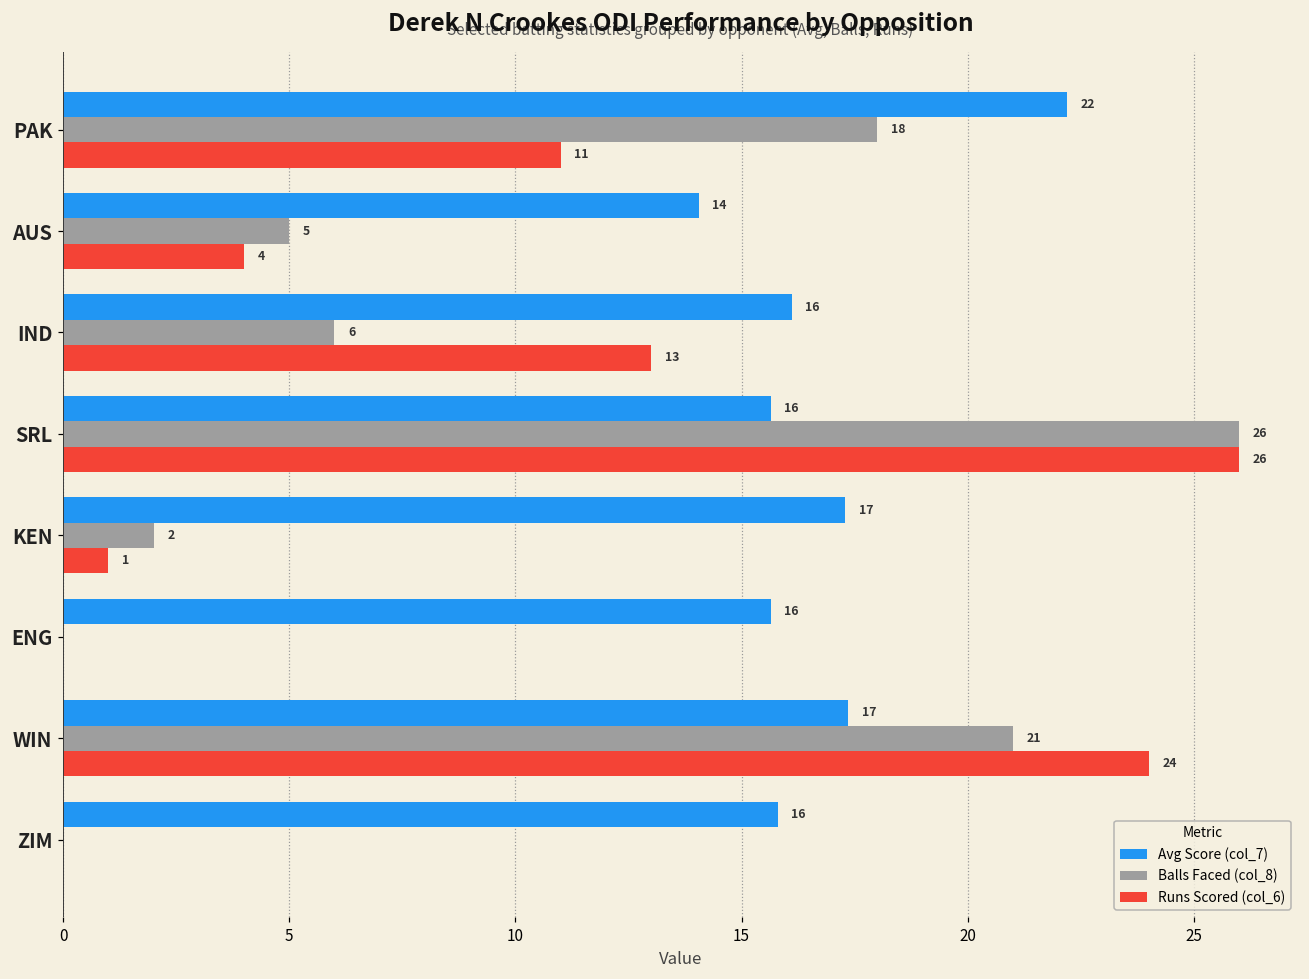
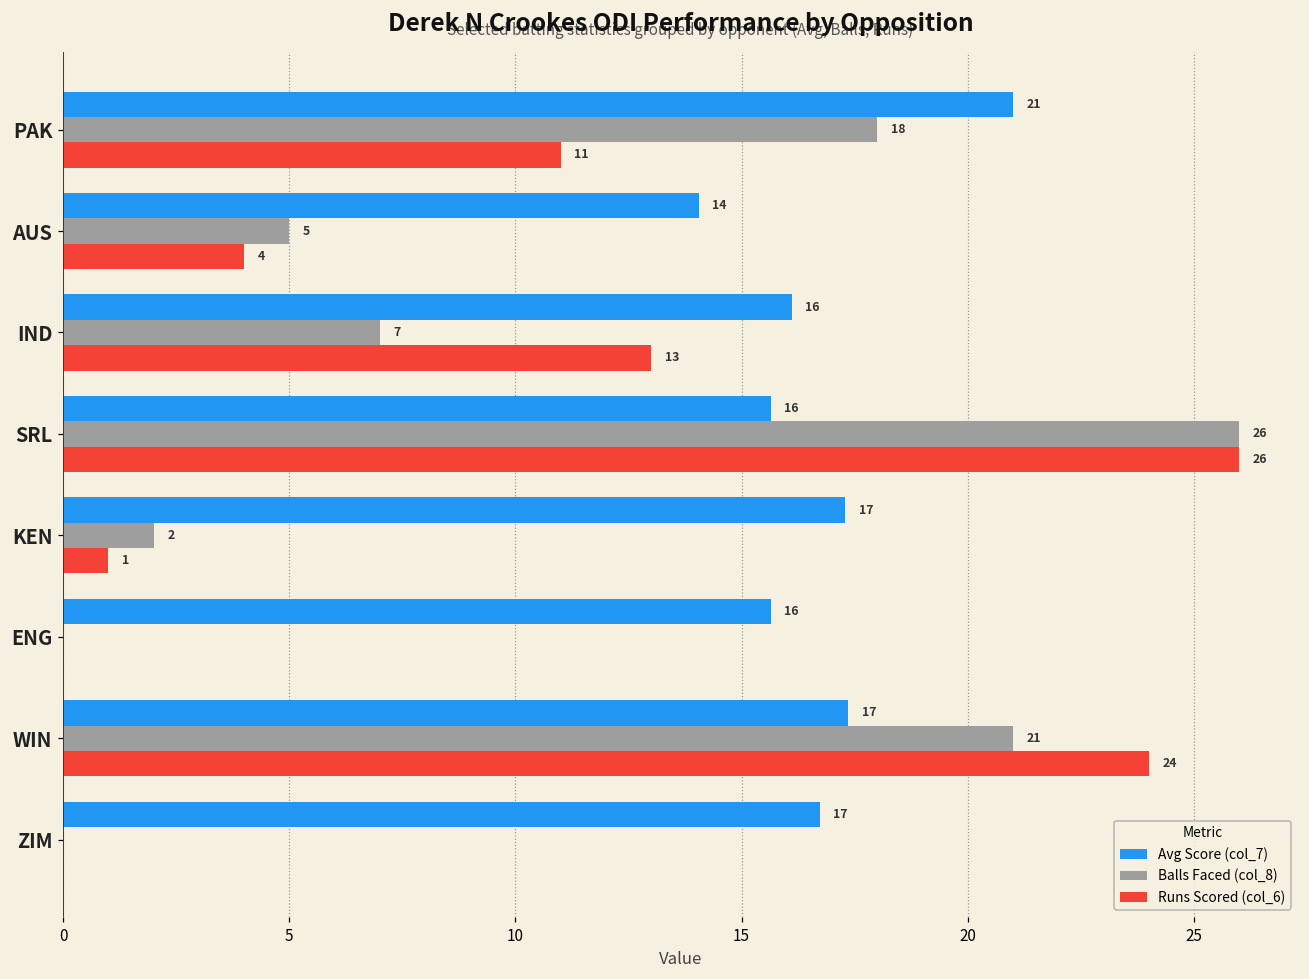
  {
    "Avg Score (col_7)": {
-     "PAK": 22,
+     "PAK": 21,
      "AUS": 14,
      "IND": 16,
      "SRL": 16,
      "KEN": 17,
      "ENG": 16,
      "WIN": 17,
-     "ZIM": 16
+     "ZIM": 17
    },
    "Balls Faced (col_8)": {
      "PAK": 18,
      "AUS": 5,
-     "IND": 6,
+     "IND": 7,
      "SRL": 26,
      "KEN": 2,
      "WIN": 21
    },
    "Runs Scored (col_6)": {
      "PAK": 11,
      "AUS": 4,
      "IND": 13,
      "SRL": 26,
      "KEN": 1,
      "WIN": 24
    }
  }
